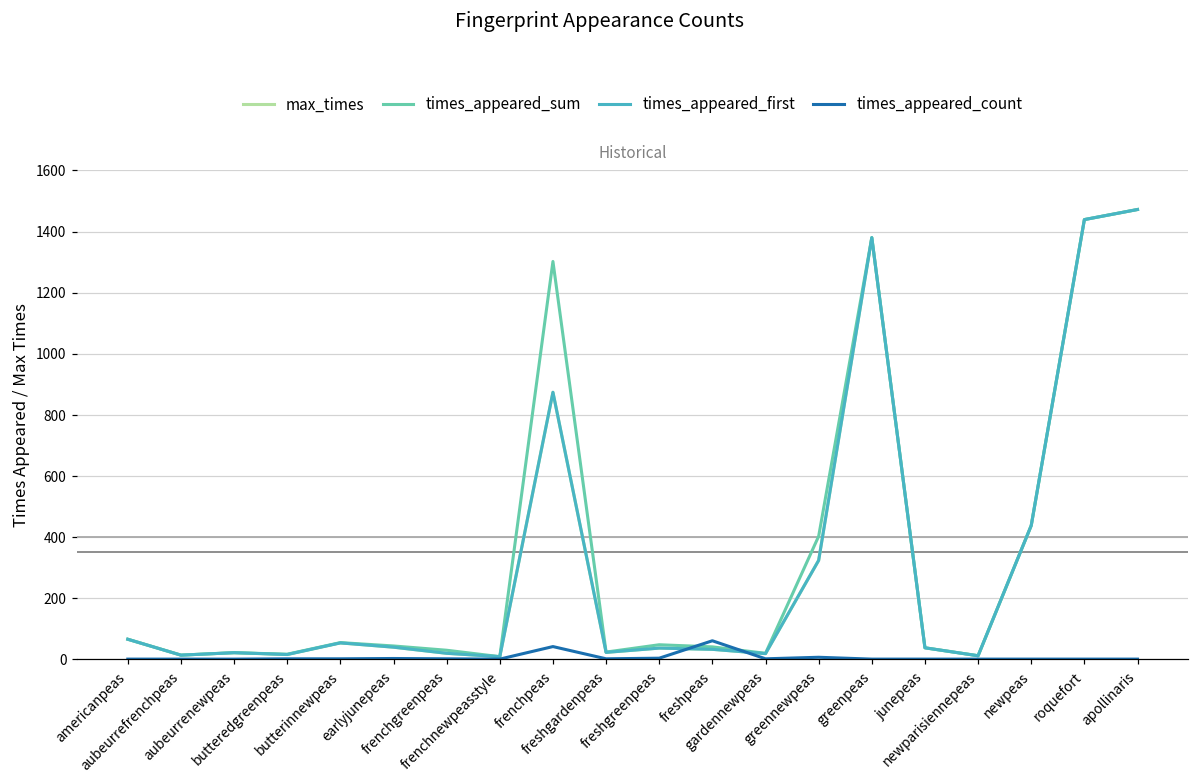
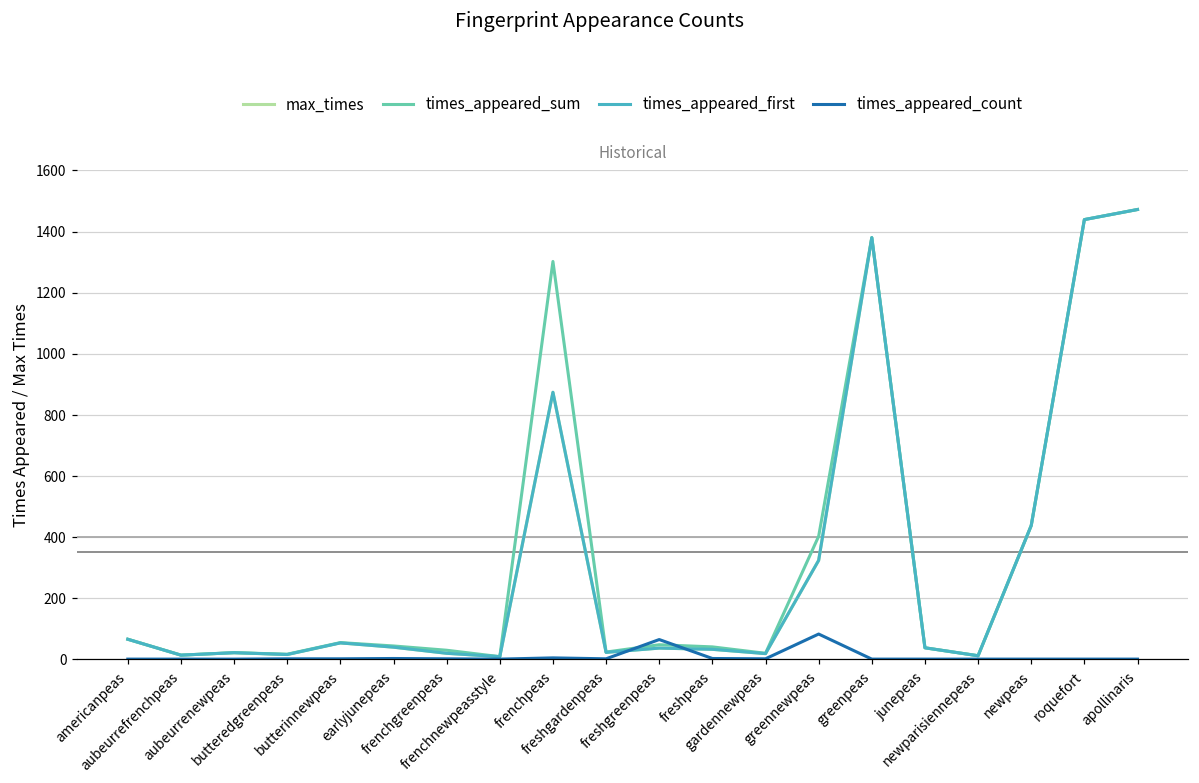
  {
    "times_appeared_count": {
      "americanpeas": 0,
      "aubeurrefrenchpeas": 0,
      "aubeurrenewpeas": 0,
      "butteredgreenpeas": 0,
      "butterinnewpeas": 0,
      "earlyjunepeas": 0,
      "frenchgreenpeas": 0,
-     "frenchpeas": 40,
+     "frenchpeas": 10,
      "freshgardenpeas": 0,
-     "freshgreenpeas": 0,
-     "freshpeas": 60,
+     "freshgreenpeas": 70,
+     "freshpeas": 0,
      "gardennewpeas": 0,
-     "greennewpeas": 10,
+     "greennewpeas": 80,
      "greenpeas": 0,
      "junepeas": 0,
      "newparisiennepeas": 0,
      "newpeas": 0,
      "roquefort": 0,
      "apollinaris": 0
    }
  }
